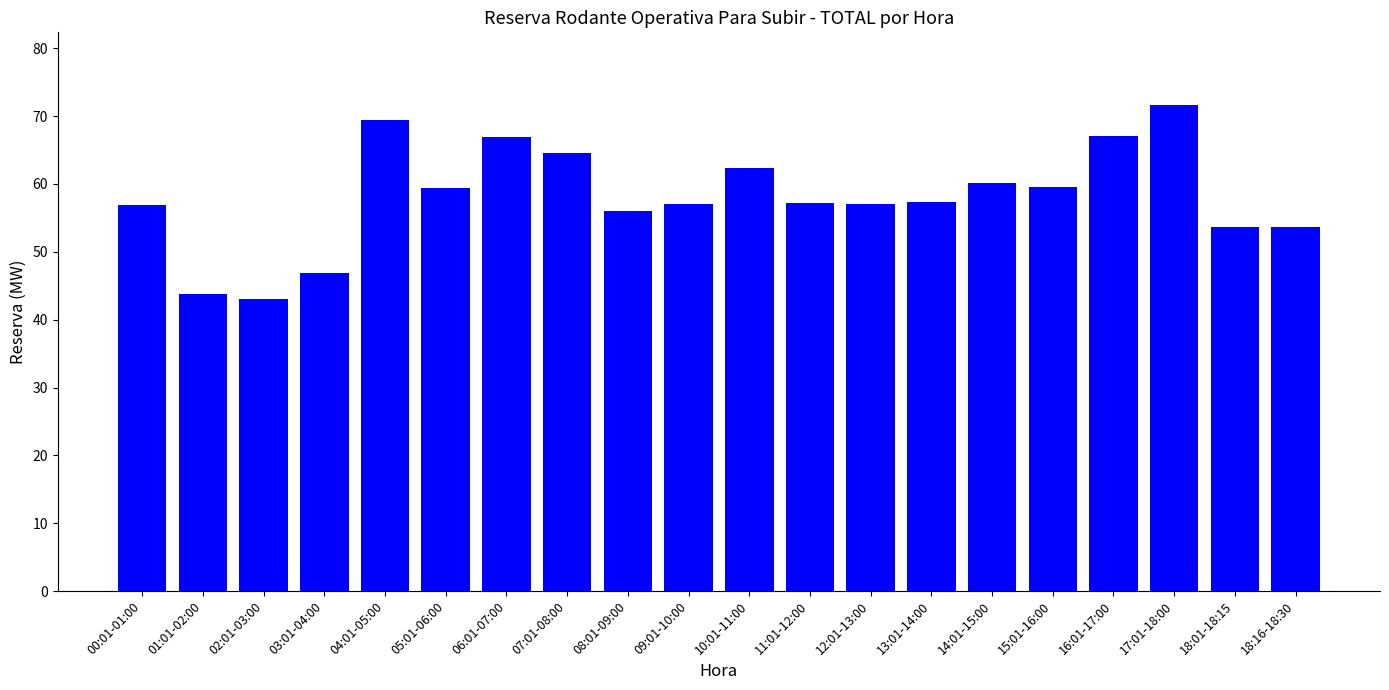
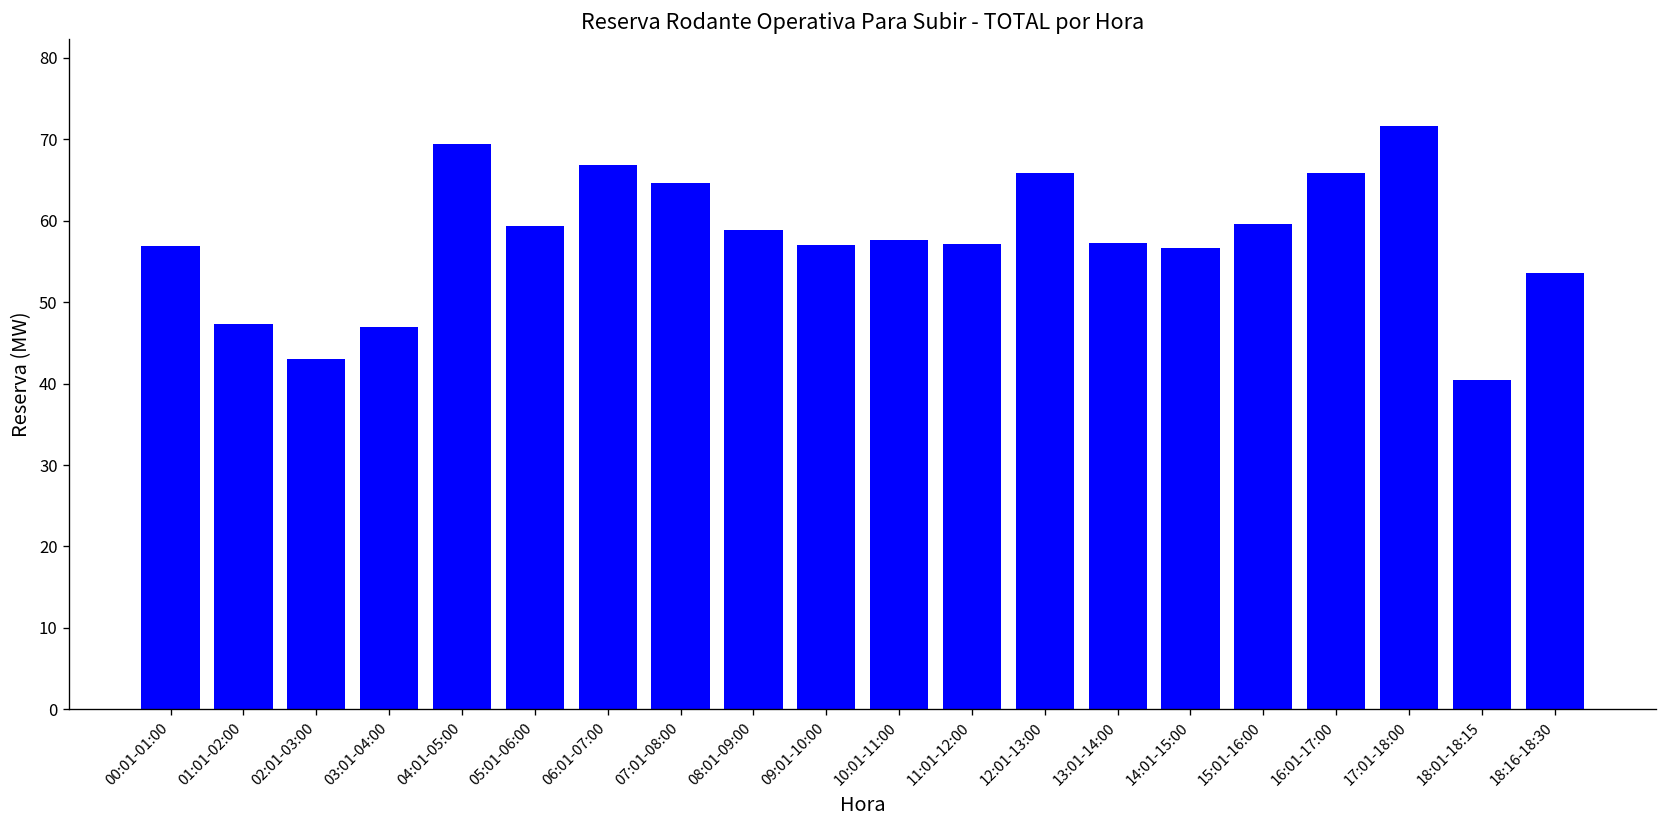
  {
    "00:01-01:00": 57,
-   "01:01-02:00": 44,
+   "01:01-02:00": 47,
    "02:01-03:00": 43,
    "03:01-04:00": 47,
    "04:01-05:00": 69,
    "05:01-06:00": 59,
    "06:01-07:00": 67,
    "07:01-08:00": 65,
-   "08:01-09:00": 56,
+   "08:01-09:00": 59,
    "09:01-10:00": 57,
-   "10:01-11:00": 62,
+   "10:01-11:00": 58,
    "11:01-12:00": 57,
-   "12:01-13:00": 57,
+   "12:01-13:00": 66,
    "13:01-14:00": 57,
-   "14:01-15:00": 60,
+   "14:01-15:00": 57,
    "15:01-16:00": 60,
-   "16:01-17:00": 67,
+   "16:01-17:00": 66,
    "17:01-18:00": 72,
-   "18:01-18:15": 54,
+   "18:01-18:15": 40,
    "18:16-18:30": 54
  }
